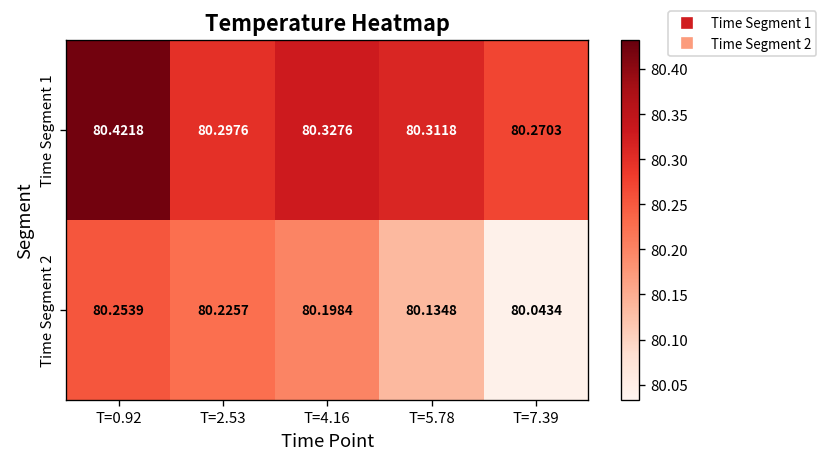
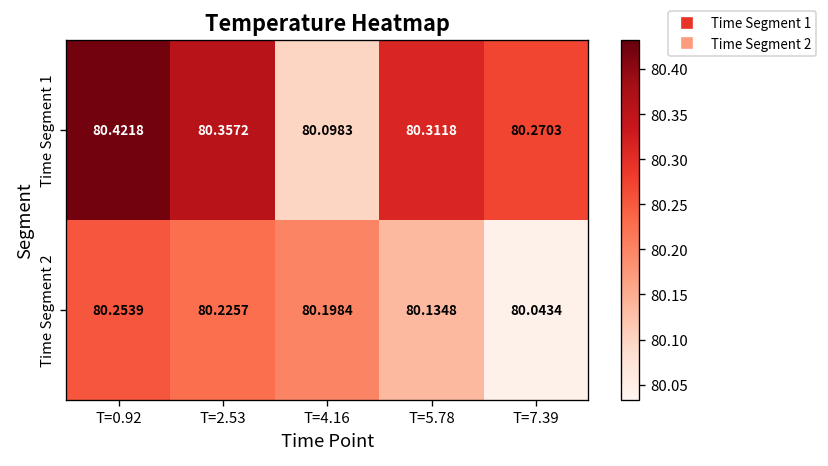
  {
    "Time Segment 1": {
      "T=0.92": 80.4218,
-     "T=2.53": 80.2976,
-     "T=4.16": 80.3276,
+     "T=2.53": 80.3572,
+     "T=4.16": 80.0983,
      "T=5.78": 80.3118,
      "T=7.39": 80.2703
    },
    "Time Segment 2": {
      "T=0.92": 80.2539,
      "T=2.53": 80.2257,
      "T=4.16": 80.1984,
      "T=5.78": 80.1348,
      "T=7.39": 80.0434
    }
  }
